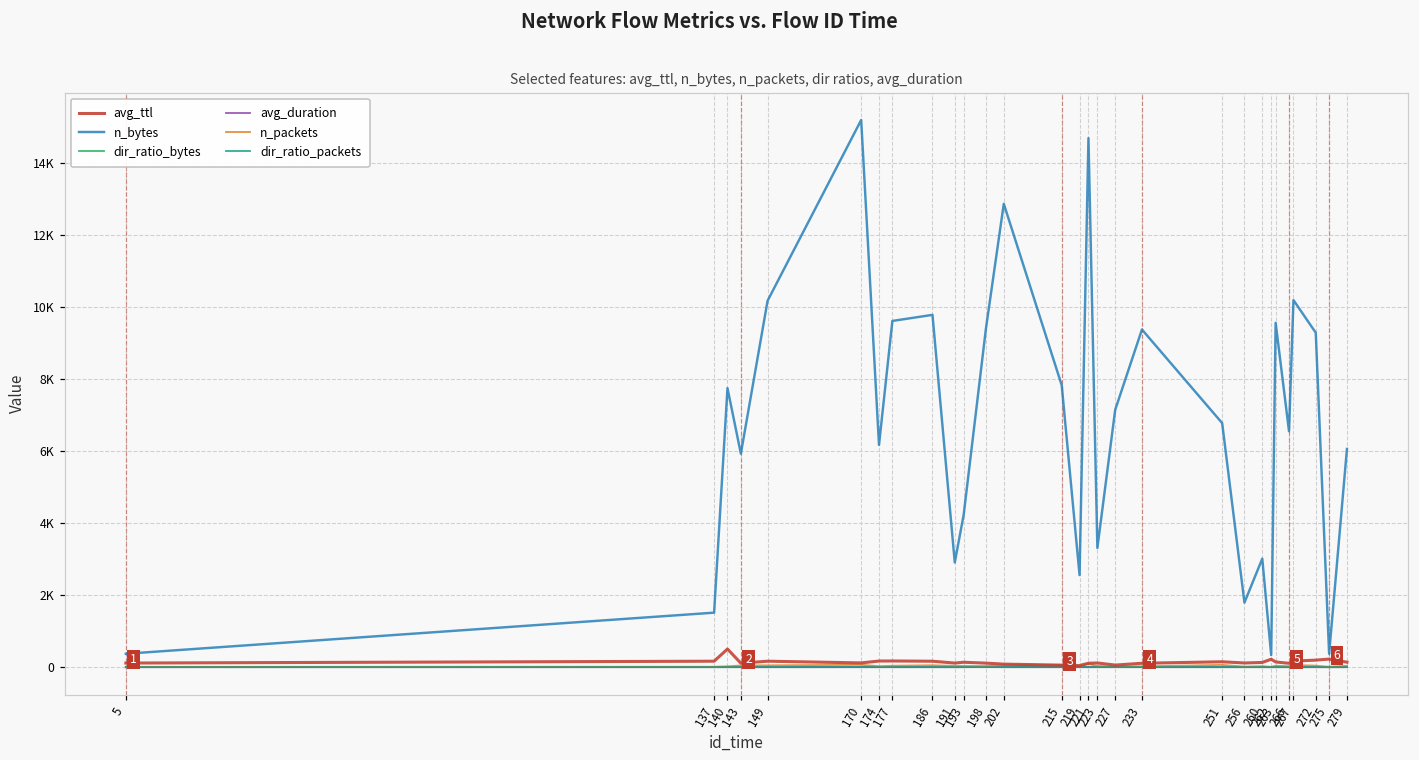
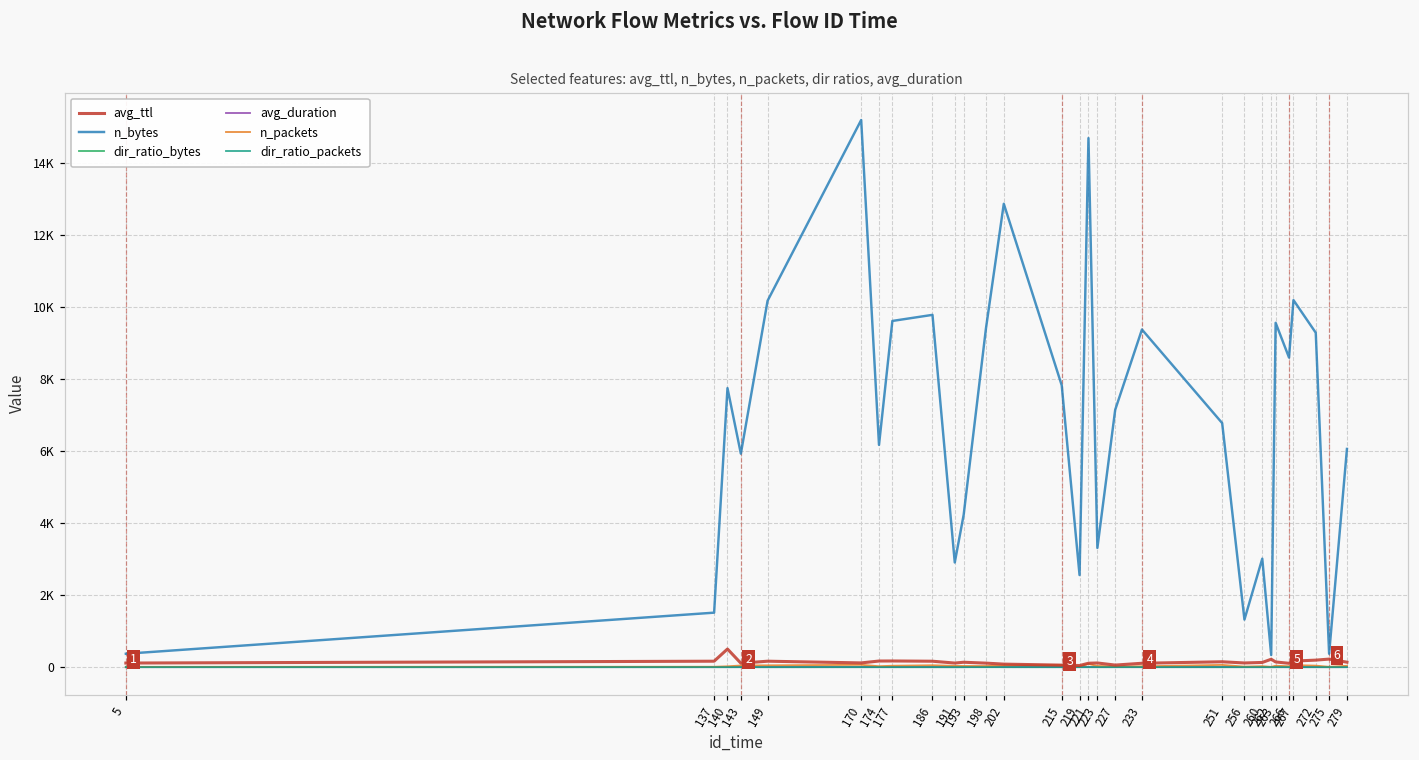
  {
    "avg_ttl": {
      "137": 200,
      "140": 500,
      "149": 200,
      "174": 200,
      "177": 200,
      "186": 200,
      "193": 100,
      "198": 100,
      "223": 100,
      "251": 100,
      "256": 100,
      "260": 100,
      "262": 200,
      "263": 100,
      "266": 100,
      "272": 200,
      "279": 100
    },
    "n_bytes": {
      "137": 1500,
      "140": 7700,
      "143": 5900,
      "149": 10200,
      "170": 15200,
      "174": 6200,
      "177": 9600,
      "186": 9800,
      "191": 2900,
      "193": 4200,
      "198": 9400,
      "202": 12900,
      "215": 7800,
      "219": 2600,
      "221": 14700,
      "223": 3300,
      "227": 7100,
      "233": 9400,
      "251": 6800,
-     "256": 1800,
+     "256": 1300,
      "260": 3000,
      "262": 300,
      "263": 9600,
-     "266": 6600,
+     "266": 8600,
      "267": 10200,
      "272": 9300,
      "279": 6100
    }
  }
